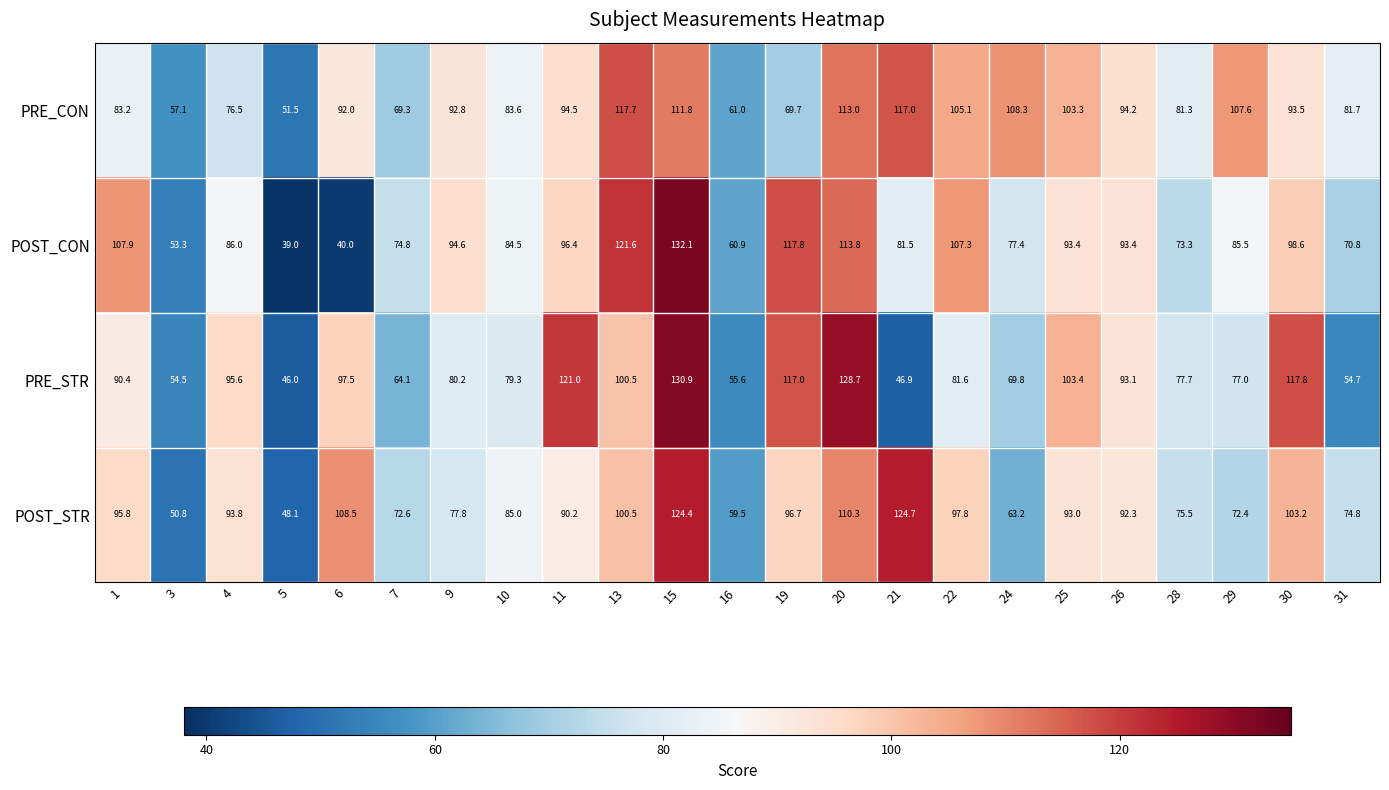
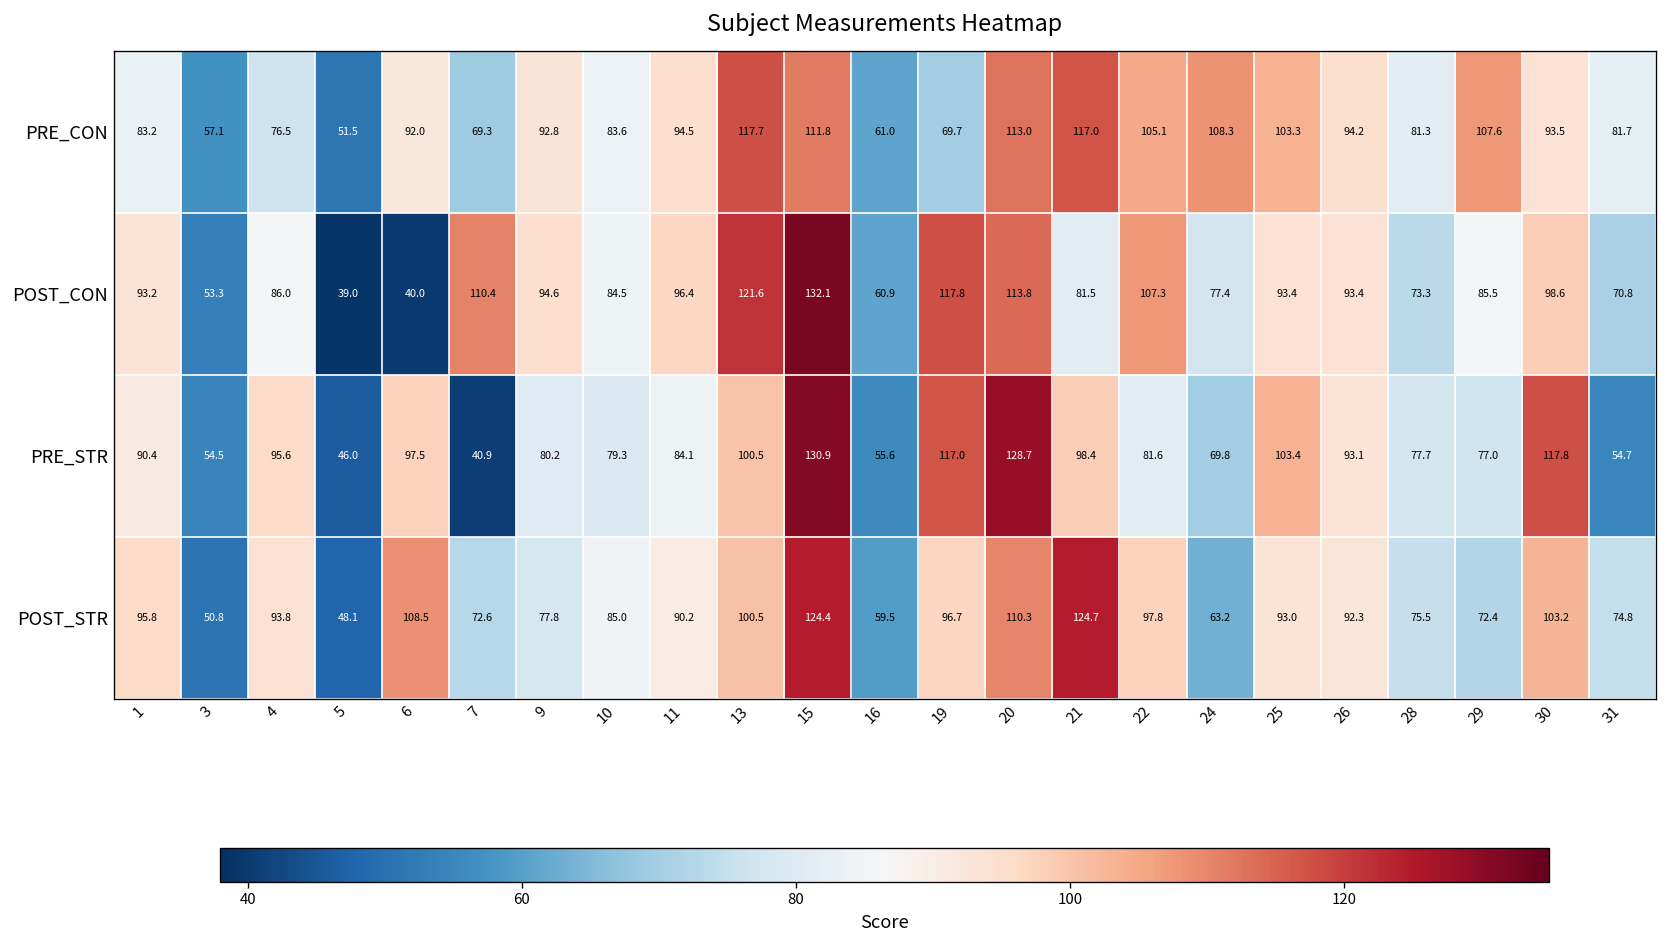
  {
    "PRE_CON": {
      "1": 83.2,
      "3": 57.1,
      "4": 76.5,
      "5": 51.5,
      "6": 92.0,
      "7": 69.3,
      "9": 92.8,
      "10": 83.6,
      "11": 94.5,
      "13": 117.7,
      "15": 111.8,
      "16": 61.0,
      "19": 69.7,
      "20": 113.0,
      "21": 117.0,
      "22": 105.1,
      "24": 108.3,
      "25": 103.3,
      "26": 94.2,
      "28": 81.3,
      "29": 107.6,
      "30": 93.5,
      "31": 81.7
    },
    "POST_CON": {
-     "1": 107.9,
+     "1": 93.2,
      "3": 53.3,
      "4": 86.0,
      "5": 39.0,
      "6": 40.0,
-     "7": 74.8,
+     "7": 110.4,
      "9": 94.6,
      "10": 84.5,
      "11": 96.4,
      "13": 121.6,
      "15": 132.1,
      "16": 60.9,
      "19": 117.8,
      "20": 113.8,
      "21": 81.5,
      "22": 107.3,
      "24": 77.4,
      "25": 93.4,
      "26": 93.4,
      "28": 73.3,
      "29": 85.5,
      "30": 98.6,
      "31": 70.8
    },
    "PRE_STR": {
      "1": 90.4,
      "3": 54.5,
      "4": 95.6,
      "5": 46.0,
      "6": 97.5,
-     "7": 64.1,
+     "7": 40.9,
      "9": 80.2,
      "10": 79.3,
-     "11": 121.0,
+     "11": 84.1,
      "13": 100.5,
      "15": 130.9,
      "16": 55.6,
      "19": 117.0,
      "20": 128.7,
-     "21": 46.9,
+     "21": 98.4,
      "22": 81.6,
      "24": 69.8,
      "25": 103.4,
      "26": 93.1,
      "28": 77.7,
      "29": 77.0,
      "30": 117.8,
      "31": 54.7
    },
    "POST_STR": {
      "1": 95.8,
      "3": 50.8,
      "4": 93.8,
      "5": 48.1,
      "6": 108.5,
      "7": 72.6,
      "9": 77.8,
      "10": 85.0,
      "11": 90.2,
      "13": 100.5,
      "15": 124.4,
      "16": 59.5,
      "19": 96.7,
      "20": 110.3,
      "21": 124.7,
      "22": 97.8,
      "24": 63.2,
      "25": 93.0,
      "26": 92.3,
      "28": 75.5,
      "29": 72.4,
      "30": 103.2,
      "31": 74.8
    }
  }
